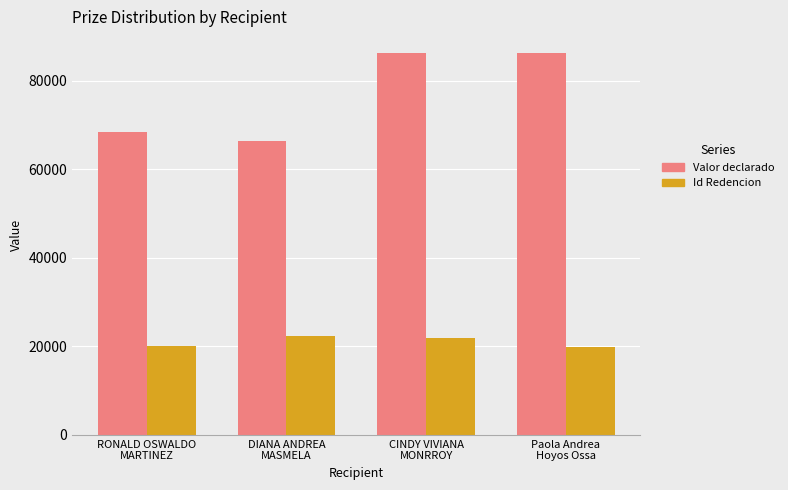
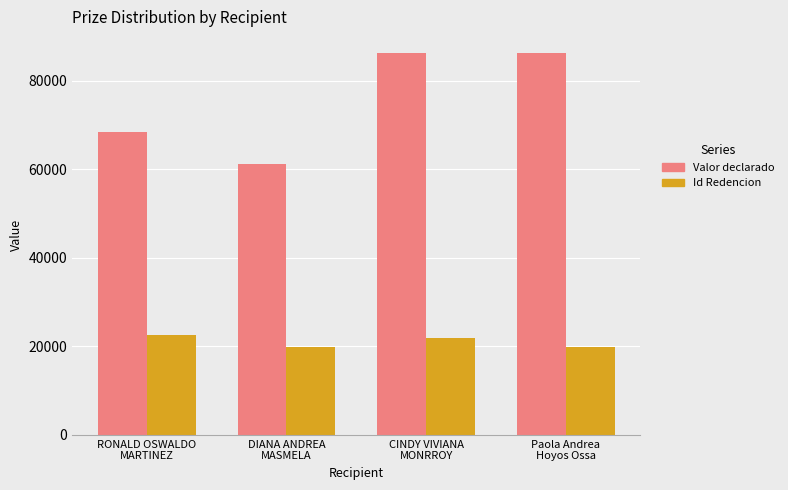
  {
    "Valor declarado": {
      "RONALD OSWALDO MARTINEZ": 68000,
-     "DIANA ANDREA MASMELA": 66000,
+     "DIANA ANDREA MASMELA": 61000,
      "CINDY VIVIANA MONRROY": 86000,
      "Paola Andrea Hoyos Ossa": 86000
    },
    "Id Redencion": {
-     "RONALD OSWALDO MARTINEZ": 20000,
-     "DIANA ANDREA MASMELA": 22000,
+     "RONALD OSWALDO MARTINEZ": 23000,
+     "DIANA ANDREA MASMELA": 20000,
      "CINDY VIVIANA MONRROY": 22000,
      "Paola Andrea Hoyos Ossa": 20000
    }
  }
